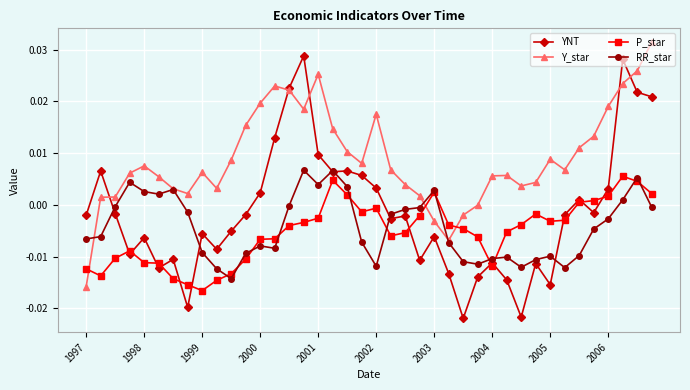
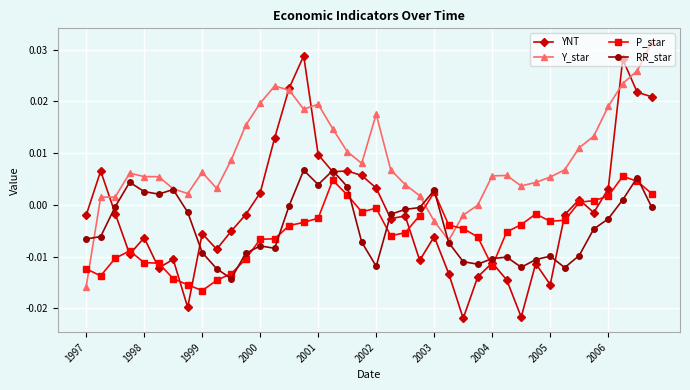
  {
    "Y_star": {
      "1997": -0.016,
-     "1998": 0.008,
+     "1998": 0.005,
      "1999": 0.006,
      "2000": 0.020,
-     "2001": 0.025,
+     "2001": 0.019,
      "2002": 0.018,
      "2003": -0.003,
      "2004": 0.006,
-     "2005": 0.009,
+     "2005": 0.005,
      "2006": 0.019
    }
  }
